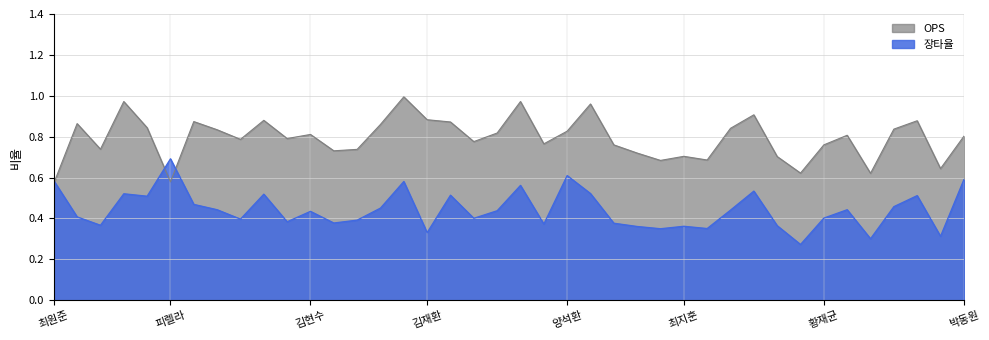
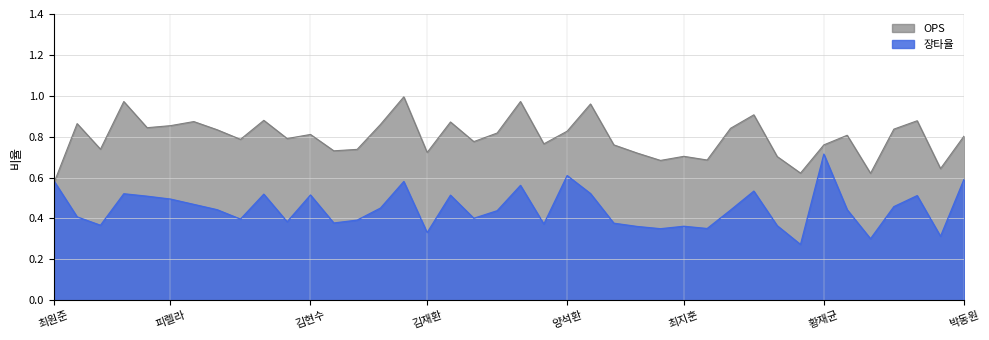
  {
    "OPS": {
      "최원준": 0.57,
-     "피렐라": 0.58,
+     "피렐라": 0.85,
      "김현수": 0.81,
-     "김재환": 0.88,
+     "김재환": 0.72,
      "양석환": 0.83,
      "최지훈": 0.70,
      "황재균": 0.76,
      "박동원": 0.80
    },
    "장타율": {
      "최원준": 0.59,
-     "피렐라": 0.69,
-     "김현수": 0.44,
+     "피렐라": 0.50,
+     "김현수": 0.52,
      "김재환": 0.33,
      "양석환": 0.61,
      "최지훈": 0.36,
-     "황재균": 0.40,
+     "황재균": 0.72,
      "박동원": 0.59
    }
  }
